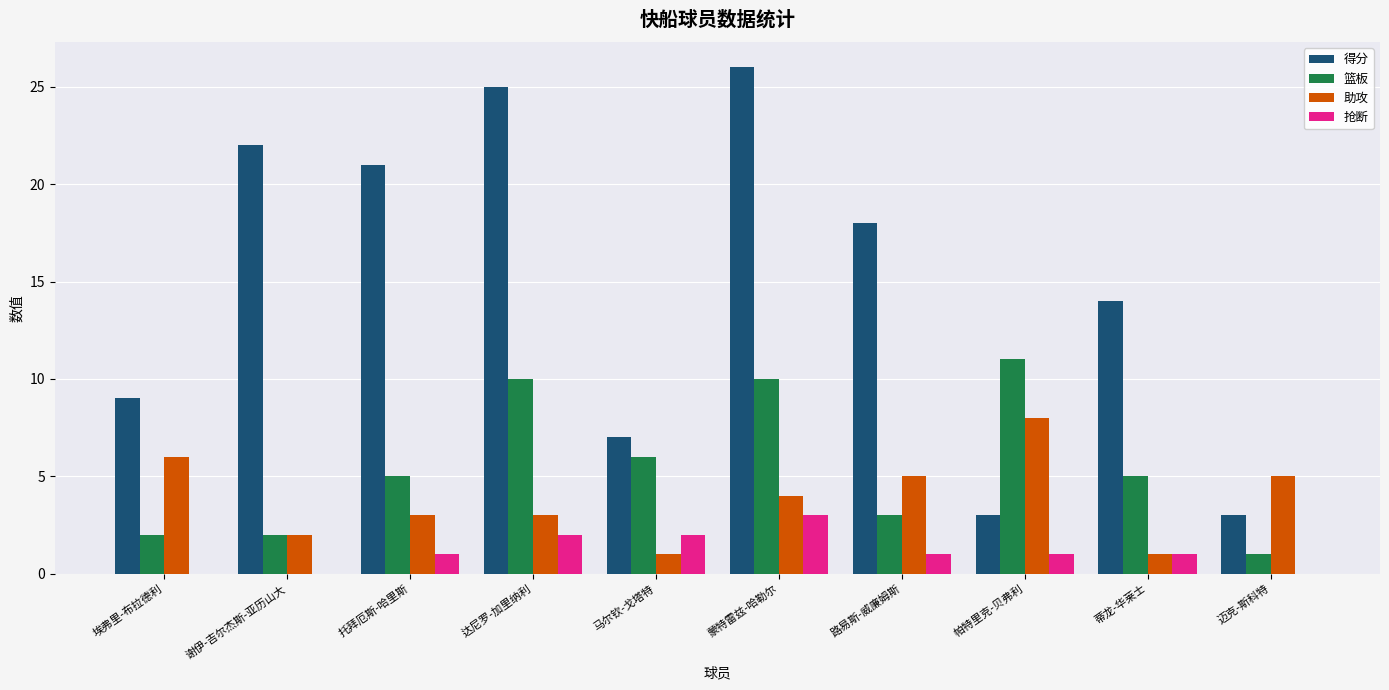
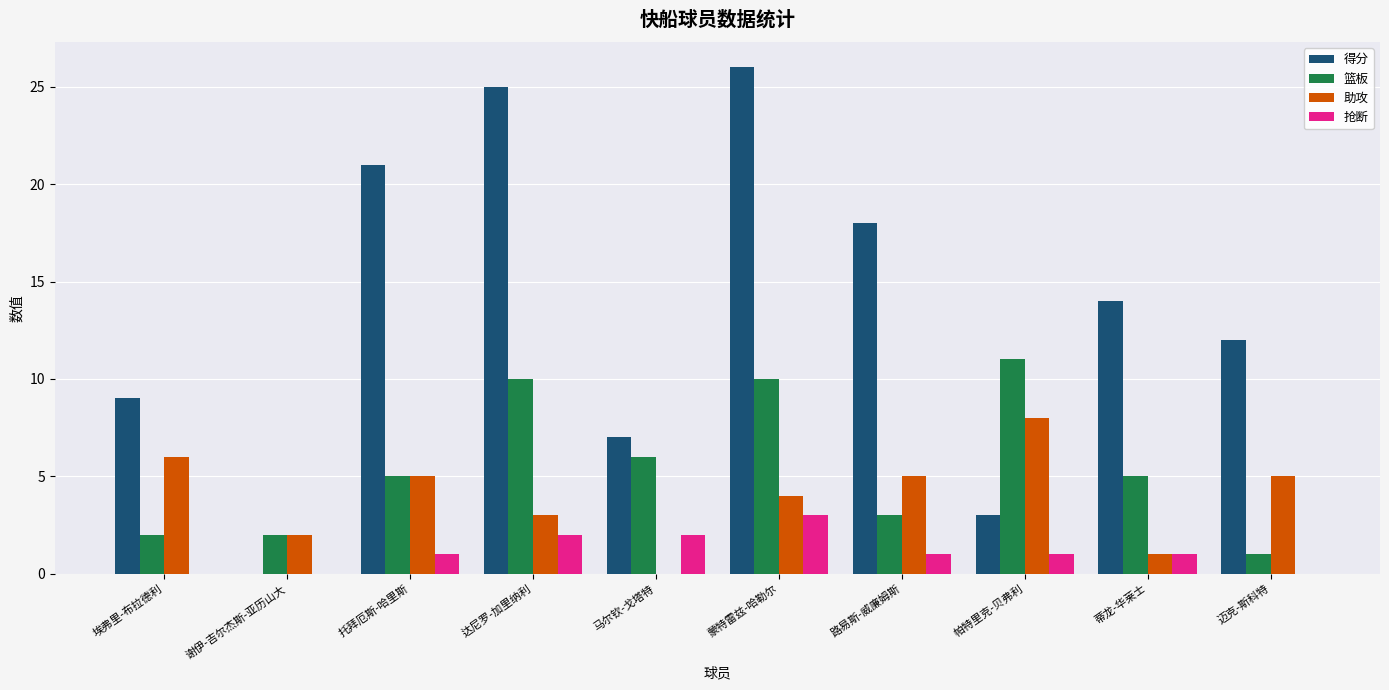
  {
    "得分": {
      "埃弗里-布拉德利": 9,
-     "谢伊-吉尔杰斯-亚历山大": 22,
+     "谢伊-吉尔杰斯-亚历山大": 0,
      "托拜厄斯-哈里斯": 21,
      "达尼罗-加里纳利": 25,
      "马尔钦-戈塔特": 7,
      "蒙特雷兹-哈勒尔": 26,
      "路易斯-威廉姆斯": 18,
      "帕特里克-贝弗利": 3,
      "蒂龙-华莱士": 14,
-     "迈克-斯科特": 3
+     "迈克-斯科特": 12
    },
    "篮板": {
      "埃弗里-布拉德利": 2,
      "谢伊-吉尔杰斯-亚历山大": 2,
      "托拜厄斯-哈里斯": 5,
      "达尼罗-加里纳利": 10,
      "马尔钦-戈塔特": 6,
      "蒙特雷兹-哈勒尔": 10,
      "路易斯-威廉姆斯": 3,
      "帕特里克-贝弗利": 11,
      "蒂龙-华莱士": 5,
      "迈克-斯科特": 1
    },
    "助攻": {
      "埃弗里-布拉德利": 6,
      "谢伊-吉尔杰斯-亚历山大": 2,
-     "托拜厄斯-哈里斯": 3,
+     "托拜厄斯-哈里斯": 5,
      "达尼罗-加里纳利": 3,
-     "马尔钦-戈塔特": 1,
+     "马尔钦-戈塔特": 0,
      "蒙特雷兹-哈勒尔": 4,
      "路易斯-威廉姆斯": 5,
      "帕特里克-贝弗利": 8,
      "蒂龙-华莱士": 1,
      "迈克-斯科特": 5
    },
    "抢断": {
      "埃弗里-布拉德利": 0,
      "谢伊-吉尔杰斯-亚历山大": 0,
      "托拜厄斯-哈里斯": 1,
      "达尼罗-加里纳利": 2,
      "马尔钦-戈塔特": 2,
      "蒙特雷兹-哈勒尔": 3,
      "路易斯-威廉姆斯": 1,
      "帕特里克-贝弗利": 1,
      "蒂龙-华莱士": 1,
      "迈克-斯科特": 0
    }
  }
